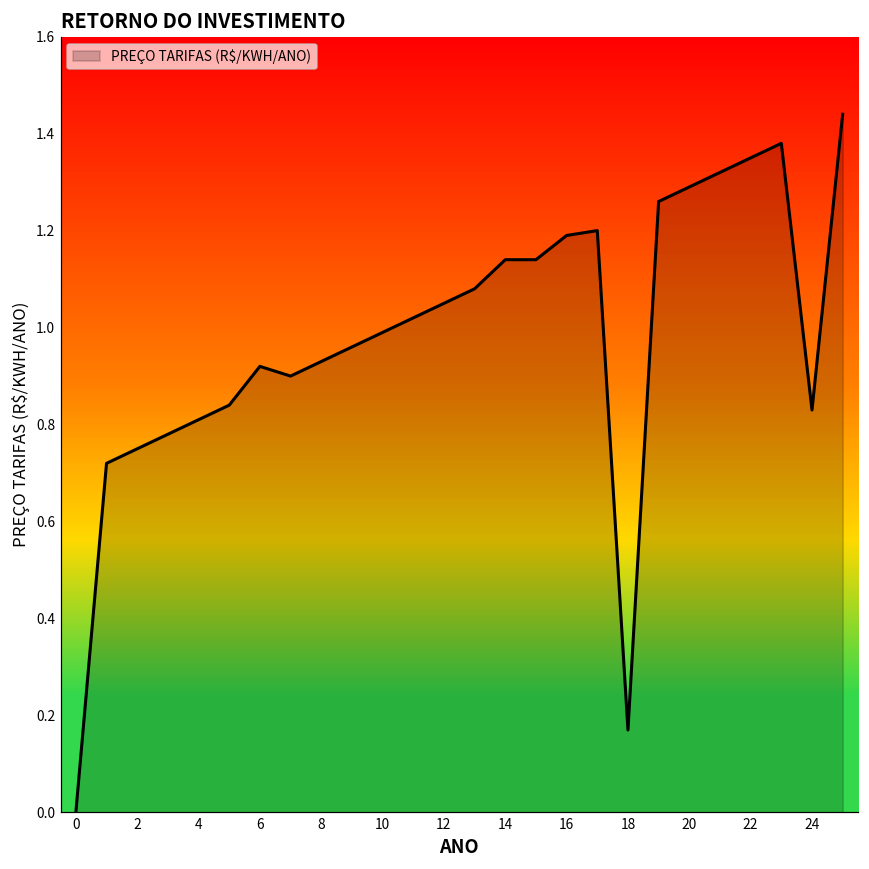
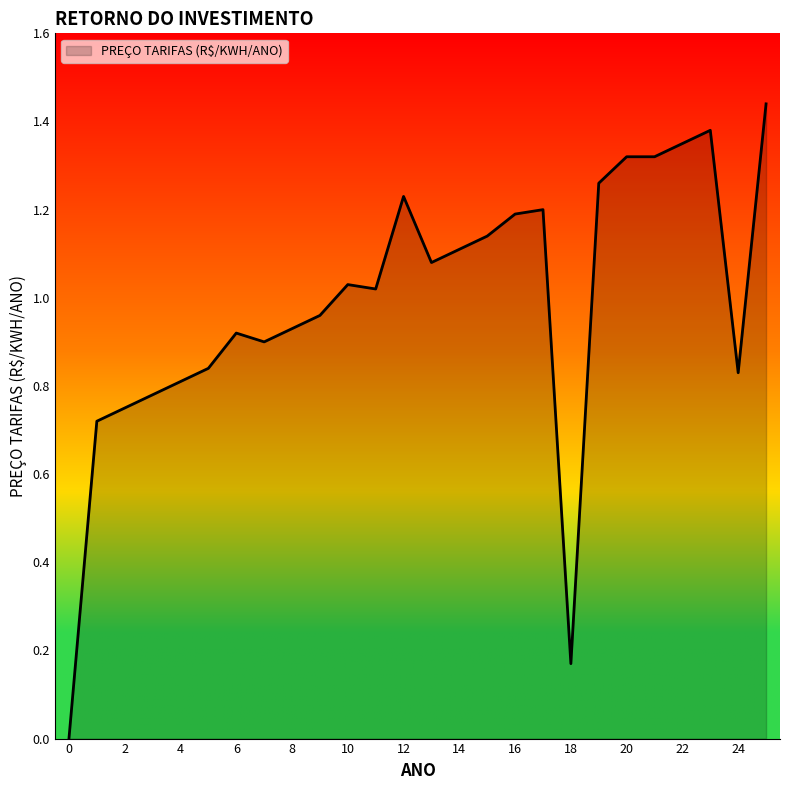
  {
    "0": 0.00,
    "2": 0.75,
    "4": 0.81,
    "6": 0.92,
    "8": 0.93,
-   "10": 0.99,
-   "12": 1.05,
-   "14": 1.14,
+   "10": 1.03,
+   "12": 1.23,
+   "14": 1.11,
    "16": 1.19,
    "18": 0.17,
-   "20": 1.29,
+   "20": 1.32,
    "22": 1.35,
    "24": 0.83
  }
